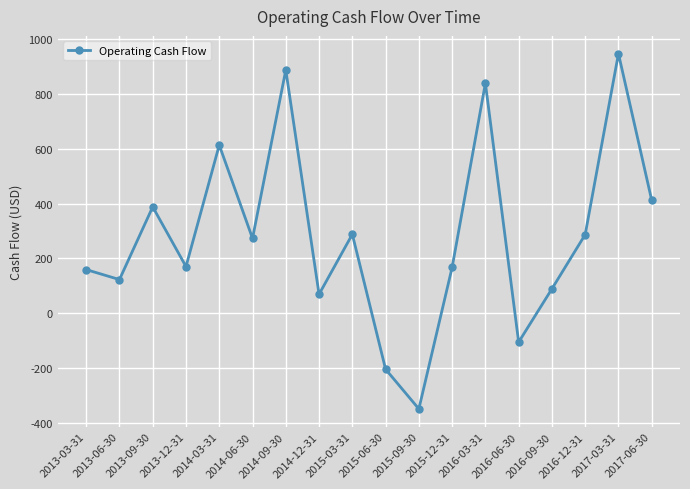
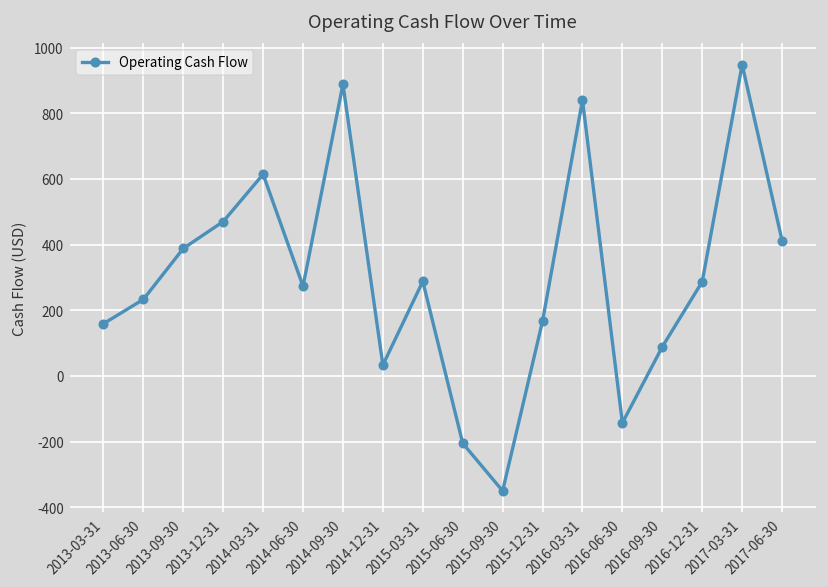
  {
    "2013-03-31": 160,
-   "2013-06-30": 120,
+   "2013-06-30": 230,
    "2013-09-30": 390,
-   "2013-12-31": 170,
+   "2013-12-31": 470,
    "2014-03-31": 610,
    "2014-06-30": 270,
    "2014-09-30": 890,
-   "2014-12-31": 70,
+   "2014-12-31": 30,
    "2015-03-31": 290,
    "2015-06-30": -210,
    "2015-09-30": -350,
    "2015-12-31": 170,
    "2016-03-31": 840,
-   "2016-06-30": -110,
+   "2016-06-30": -140,
    "2016-09-30": 90,
    "2016-12-31": 290,
    "2017-03-31": 950,
    "2017-06-30": 410
  }
